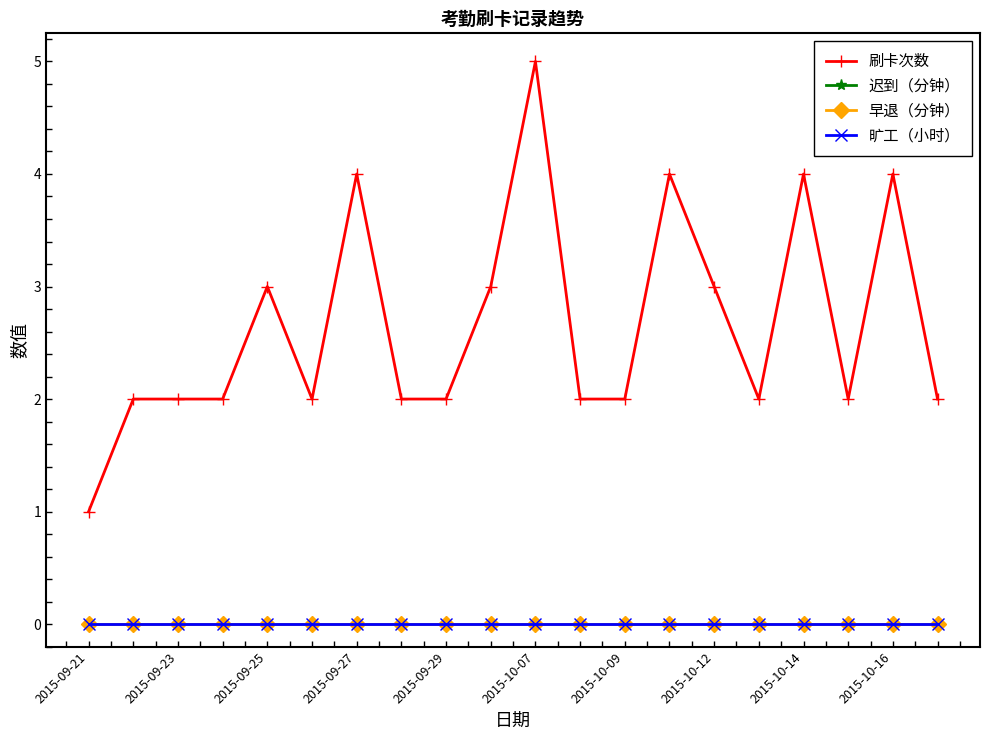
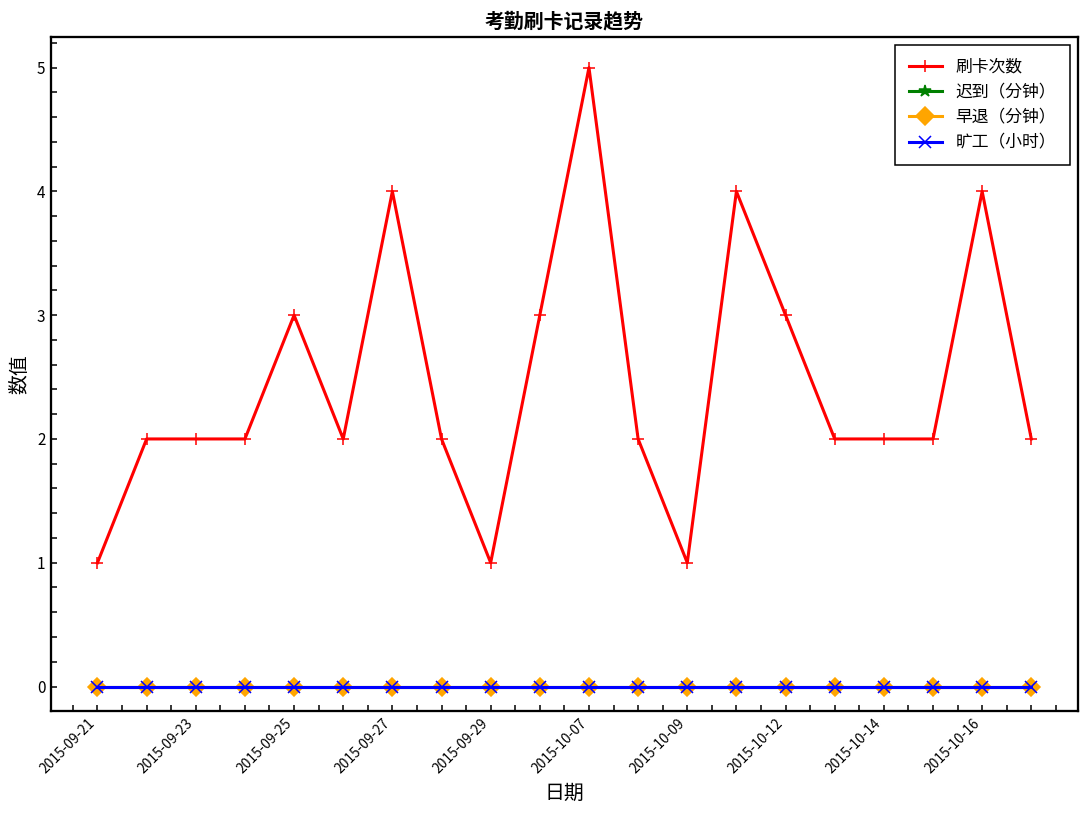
  {
    "刷卡次数": {
      "2015-09-21": 1,
      "2015-09-23": 2,
      "2015-09-25": 3,
      "2015-09-27": 4,
-     "2015-09-29": 2,
+     "2015-09-29": 1,
      "2015-10-07": 5,
-     "2015-10-09": 2,
+     "2015-10-09": 1,
      "2015-10-12": 3,
-     "2015-10-14": 4,
+     "2015-10-14": 2,
      "2015-10-16": 4
    },
    "旷工（小时）": {
      "2015-09-21": 0,
      "2015-09-23": 0,
      "2015-09-25": 0,
      "2015-09-27": 0,
      "2015-09-29": 0,
      "2015-10-07": 0,
      "2015-10-09": 0,
      "2015-10-12": 0,
      "2015-10-14": 0,
      "2015-10-16": 0
    }
  }
